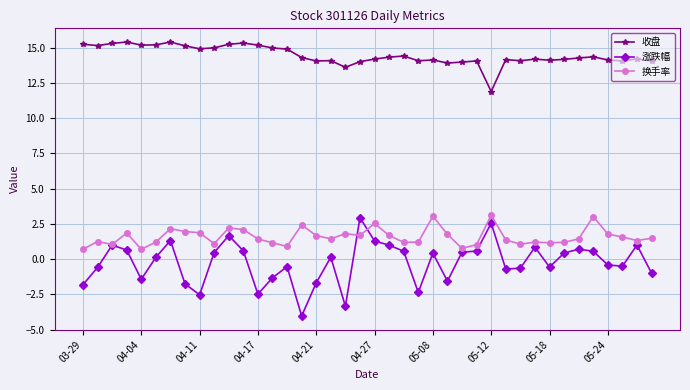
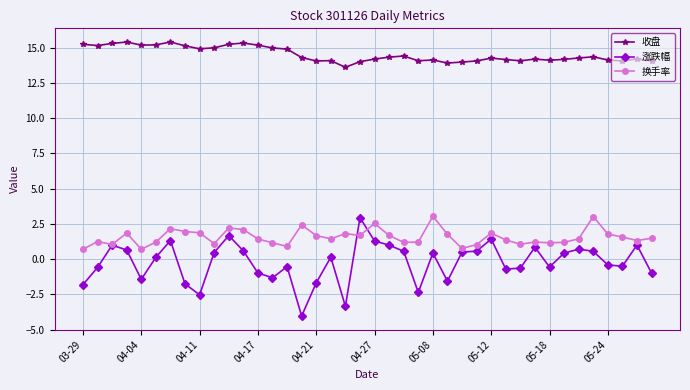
  {
    "收盘": {
      "03-29": 15.2,
      "04-04": 15.2,
      "04-11": 14.9,
      "04-17": 15.2,
      "04-21": 14.1,
      "04-27": 14.2,
      "05-08": 14.1,
-     "05-12": 11.9,
+     "05-12": 14.3,
      "05-18": 14.1,
      "05-24": 14.1
    },
    "涨跌幅": {
      "03-29": -1.8,
      "04-04": -1.4,
      "04-11": -2.5,
-     "04-17": -2.5,
+     "04-17": -1.0,
      "04-21": -1.7,
      "04-27": 1.3,
      "05-08": 0.4,
-     "05-12": 2.6,
+     "05-12": 1.4,
      "05-18": -0.6,
      "05-24": -0.4
    },
    "换手率": {
      "03-29": 0.7,
      "04-04": 0.7,
      "04-11": 1.9,
      "04-17": 1.4,
      "04-21": 1.7,
      "04-27": 2.5,
      "05-08": 3.0,
-     "05-12": 3.1,
+     "05-12": 1.9,
      "05-18": 1.2,
      "05-24": 1.8
    }
  }
